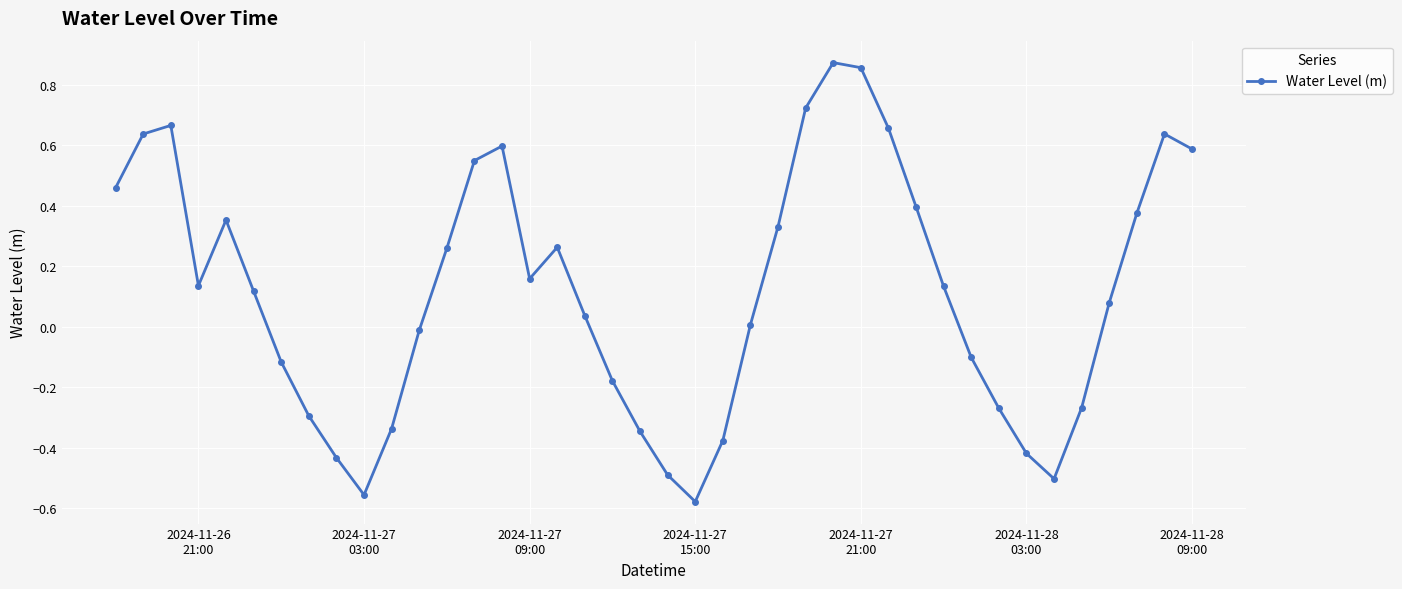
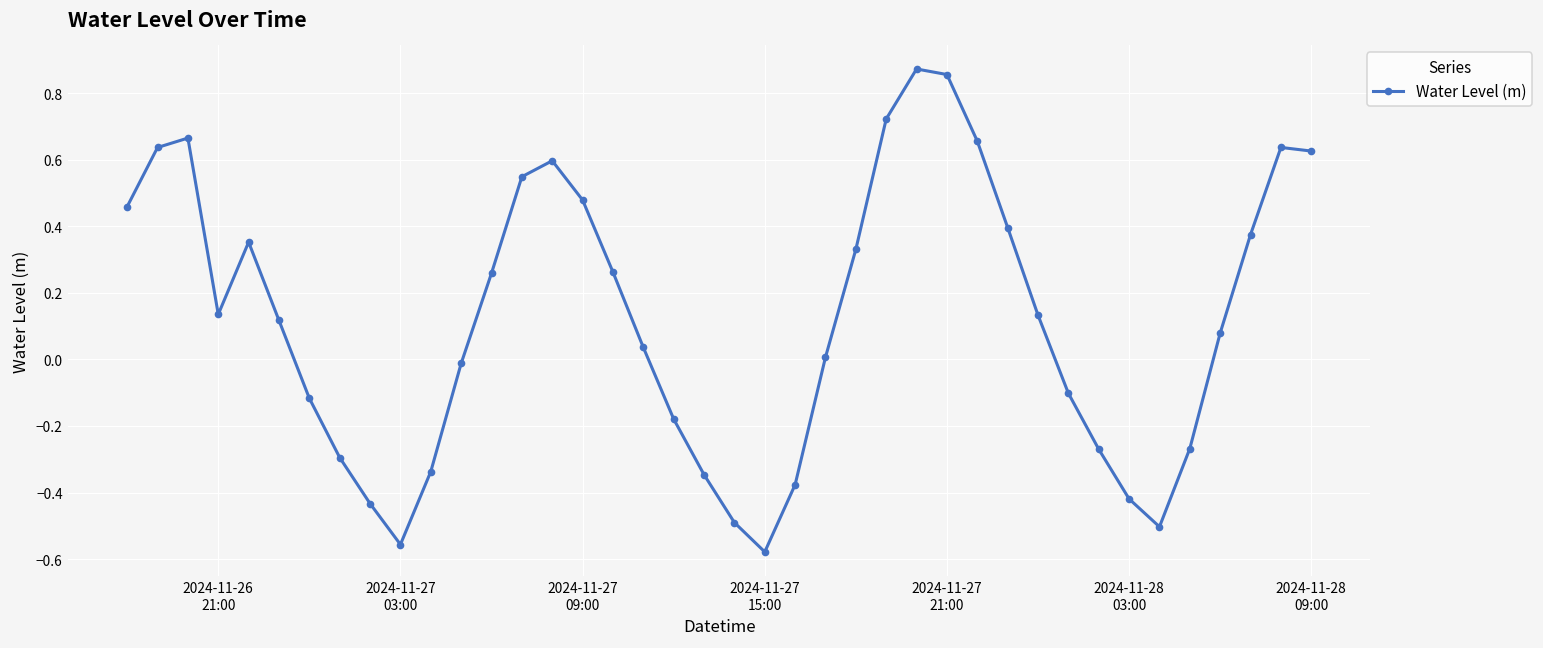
  {
    "2024-11-26 21:00": 0.14,
    "2024-11-27 03:00": -0.56,
-   "2024-11-27 09:00": 0.16,
+   "2024-11-27 09:00": 0.48,
    "2024-11-27 15:00": -0.58,
    "2024-11-27 21:00": 0.86,
    "2024-11-28 03:00": -0.42,
-   "2024-11-28 09:00": 0.59
+   "2024-11-28 09:00": 0.63
  }
